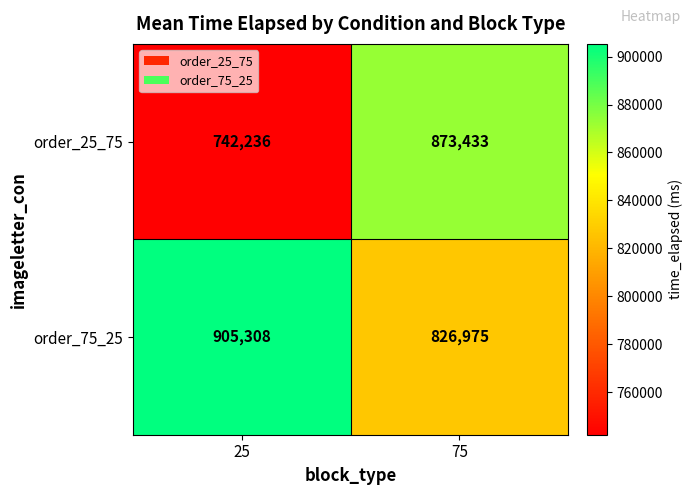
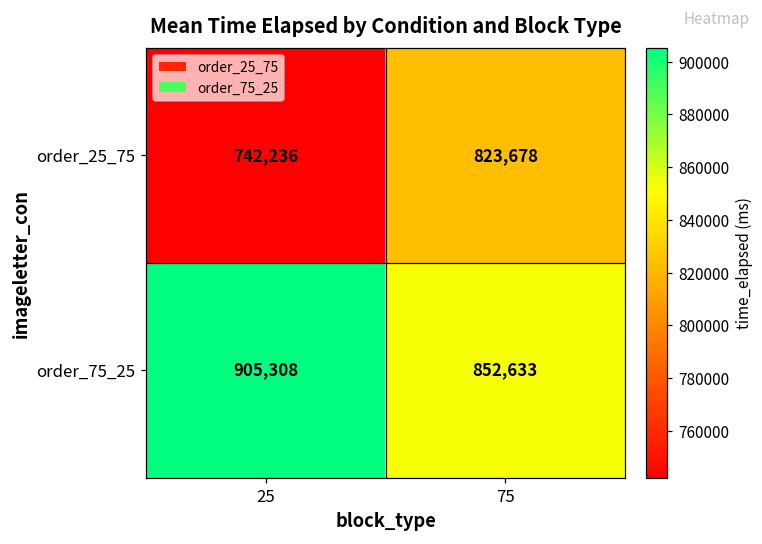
  {
    "order_25_75": {
      "25": "742,236",
-     "75": "873,433"
+     "75": "823,678"
    },
    "order_75_25": {
      "25": "905,308",
-     "75": "826,975"
+     "75": "852,633"
    }
  }
